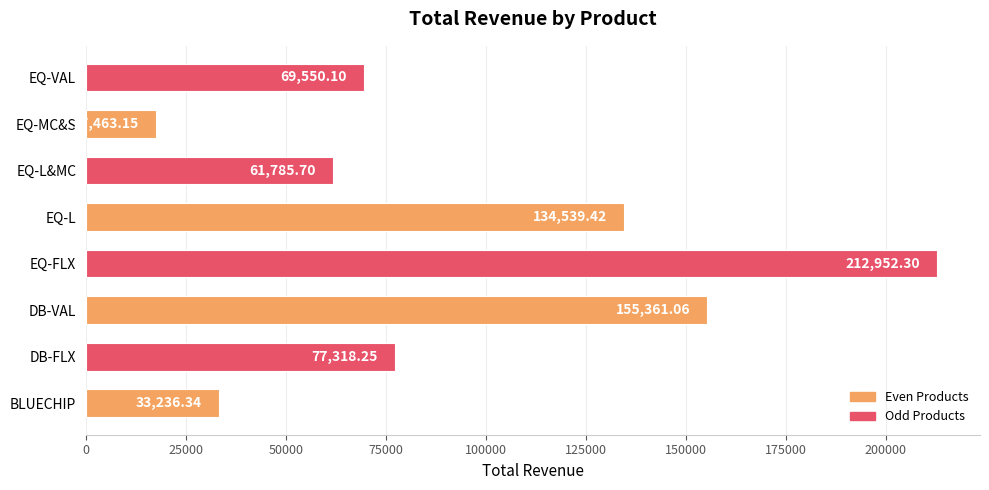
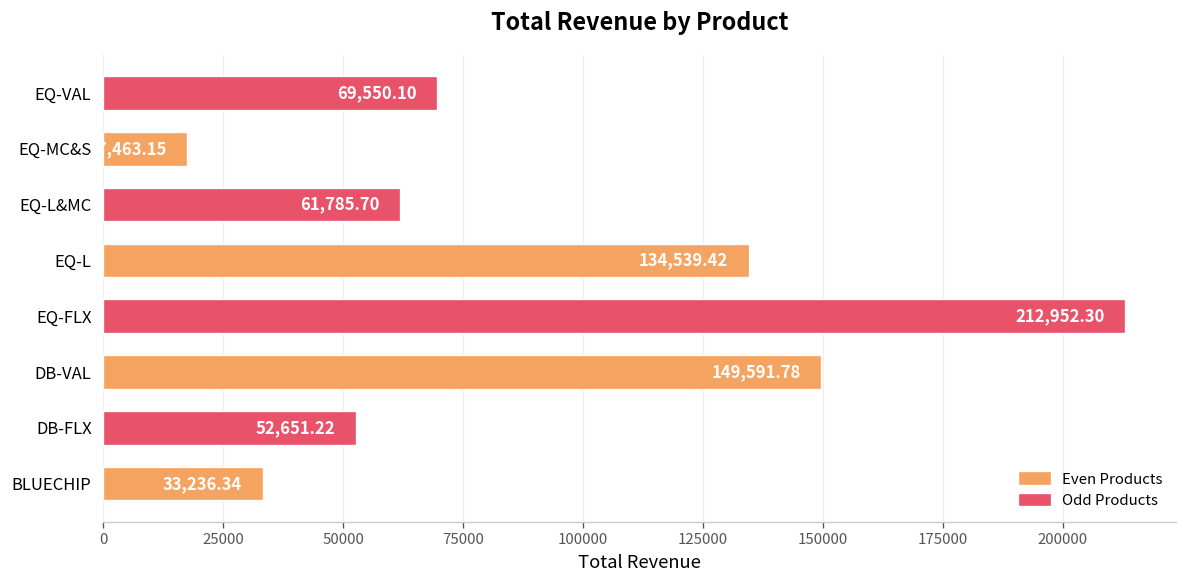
  {
    "EQ-VAL": "69,550.10",
    "EQ-MC&S": "17,463.15",
    "EQ-L&MC": "61,785.70",
    "EQ-L": "134,539.42",
    "EQ-FLX": "212,952.30",
-   "DB-VAL": "155,361.06",
-   "DB-FLX": "77,318.25",
+   "DB-VAL": "149,591.78",
+   "DB-FLX": "52,651.22",
    "BLUECHIP": "33,236.34"
  }
